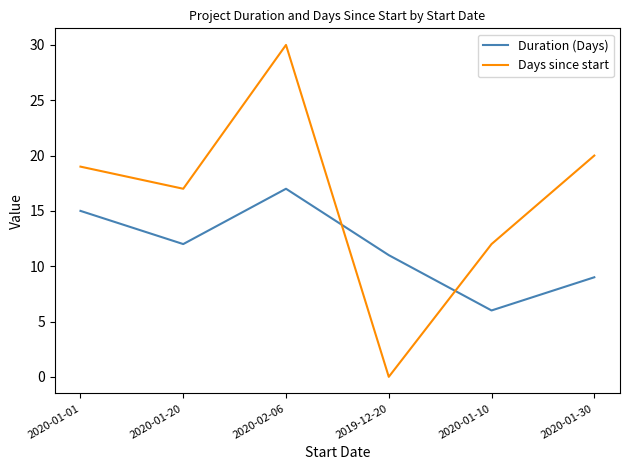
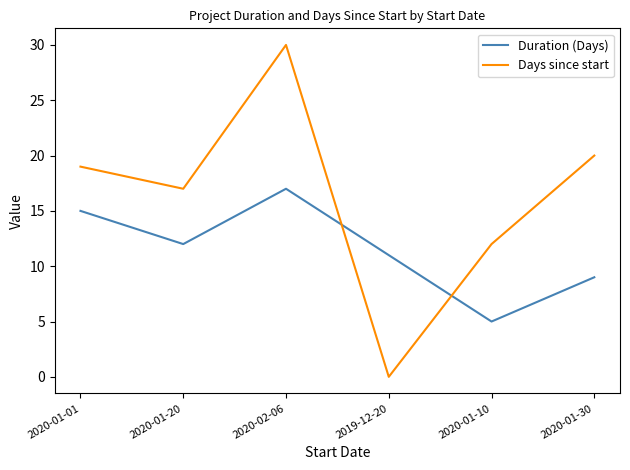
  {
    "Duration (Days)": {
      "2020-01-01": 15,
      "2020-01-20": 12,
      "2020-02-06": 17,
      "2019-12-20": 11,
-     "2020-01-10": 6,
+     "2020-01-10": 5,
      "2020-01-30": 9
    },
    "Days since start": {
      "2020-01-01": 19,
      "2020-01-20": 17,
      "2020-02-06": 30,
      "2019-12-20": 0,
      "2020-01-10": 12,
      "2020-01-30": 20
    }
  }
